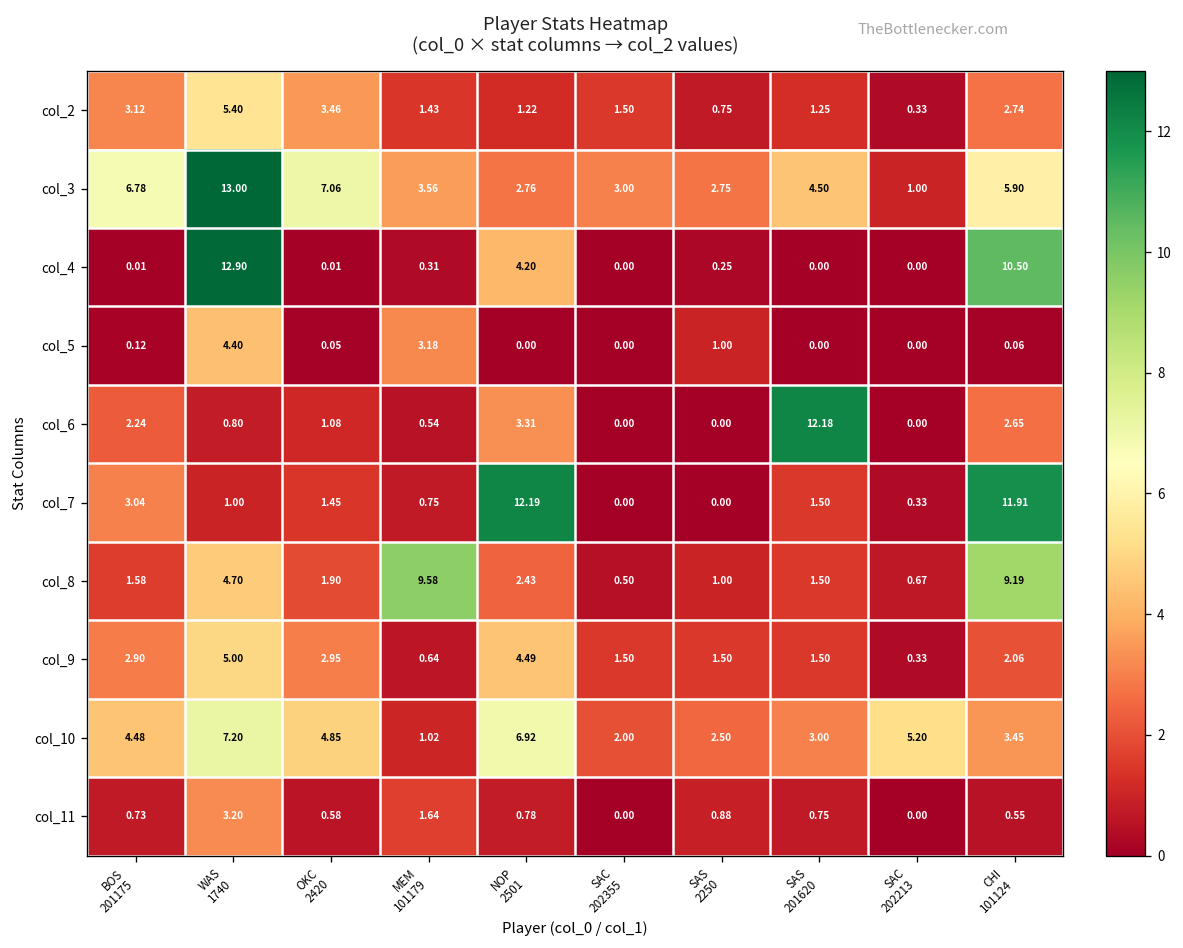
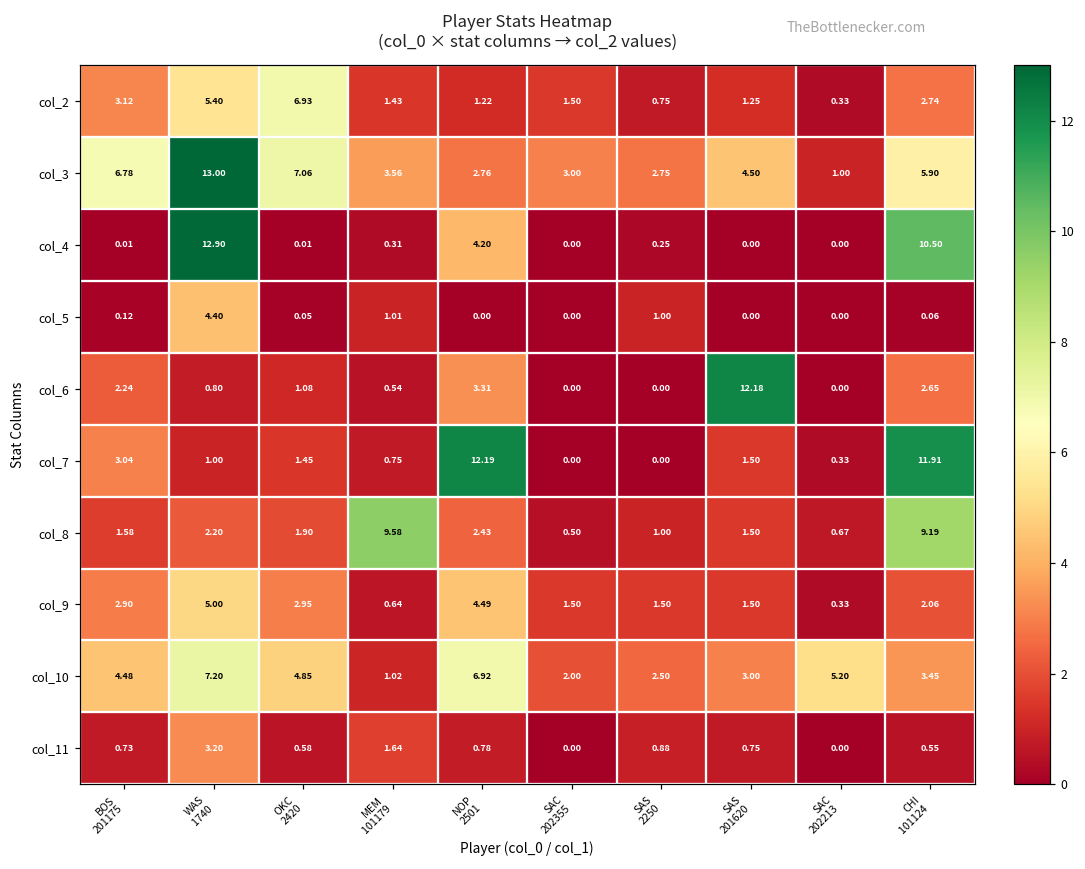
  {
    "col_2": {
      "BOS 201175": 3.12,
      "WAS 1740": 5.40,
-     "OKC 2420": 3.46,
+     "OKC 2420": 6.93,
      "MEM 101179": 1.43,
      "NOP 2501": 1.22,
      "SAC 202355": 1.50,
      "SAS 2250": 0.75,
      "SAS 201620": 1.25,
      "SAC 202213": 0.33,
      "CHI 101124": 2.74
    },
    "col_3": {
      "BOS 201175": 6.78,
      "WAS 1740": 13.00,
      "OKC 2420": 7.06,
      "MEM 101179": 3.56,
      "NOP 2501": 2.76,
      "SAC 202355": 3.00,
      "SAS 2250": 2.75,
      "SAS 201620": 4.50,
      "SAC 202213": 1.00,
      "CHI 101124": 5.90
    },
    "col_4": {
      "BOS 201175": 0.01,
      "WAS 1740": 12.90,
      "OKC 2420": 0.01,
      "MEM 101179": 0.31,
      "NOP 2501": 4.20,
      "SAC 202355": 0.00,
      "SAS 2250": 0.25,
      "SAS 201620": 0.00,
      "SAC 202213": 0.00,
      "CHI 101124": 10.50
    },
    "col_5": {
      "BOS 201175": 0.12,
      "WAS 1740": 4.40,
      "OKC 2420": 0.05,
-     "MEM 101179": 3.18,
+     "MEM 101179": 1.01,
      "NOP 2501": 0.00,
      "SAC 202355": 0.00,
      "SAS 2250": 1.00,
      "SAS 201620": 0.00,
      "SAC 202213": 0.00,
      "CHI 101124": 0.06
    },
    "col_6": {
      "BOS 201175": 2.24,
      "WAS 1740": 0.80,
      "OKC 2420": 1.08,
      "MEM 101179": 0.54,
      "NOP 2501": 3.31,
      "SAC 202355": 0.00,
      "SAS 2250": 0.00,
      "SAS 201620": 12.18,
      "SAC 202213": 0.00,
      "CHI 101124": 2.65
    },
    "col_7": {
      "BOS 201175": 3.04,
      "WAS 1740": 1.00,
      "OKC 2420": 1.45,
      "MEM 101179": 0.75,
      "NOP 2501": 12.19,
      "SAC 202355": 0.00,
      "SAS 2250": 0.00,
      "SAS 201620": 1.50,
      "SAC 202213": 0.33,
      "CHI 101124": 11.91
    },
    "col_8": {
      "BOS 201175": 1.58,
-     "WAS 1740": 4.70,
+     "WAS 1740": 2.20,
      "OKC 2420": 1.90,
      "MEM 101179": 9.58,
      "NOP 2501": 2.43,
      "SAC 202355": 0.50,
      "SAS 2250": 1.00,
      "SAS 201620": 1.50,
      "SAC 202213": 0.67,
      "CHI 101124": 9.19
    },
    "col_9": {
      "BOS 201175": 2.90,
      "WAS 1740": 5.00,
      "OKC 2420": 2.95,
      "MEM 101179": 0.64,
      "NOP 2501": 4.49,
      "SAC 202355": 1.50,
      "SAS 2250": 1.50,
      "SAS 201620": 1.50,
      "SAC 202213": 0.33,
      "CHI 101124": 2.06
    },
    "col_10": {
      "BOS 201175": 4.48,
      "WAS 1740": 7.20,
      "OKC 2420": 4.85,
      "MEM 101179": 1.02,
      "NOP 2501": 6.92,
      "SAC 202355": 2.00,
      "SAS 2250": 2.50,
      "SAS 201620": 3.00,
      "SAC 202213": 5.20,
      "CHI 101124": 3.45
    },
    "col_11": {
      "BOS 201175": 0.73,
      "WAS 1740": 3.20,
      "OKC 2420": 0.58,
      "MEM 101179": 1.64,
      "NOP 2501": 0.78,
      "SAC 202355": 0.00,
      "SAS 2250": 0.88,
      "SAS 201620": 0.75,
      "SAC 202213": 0.00,
      "CHI 101124": 0.55
    }
  }
